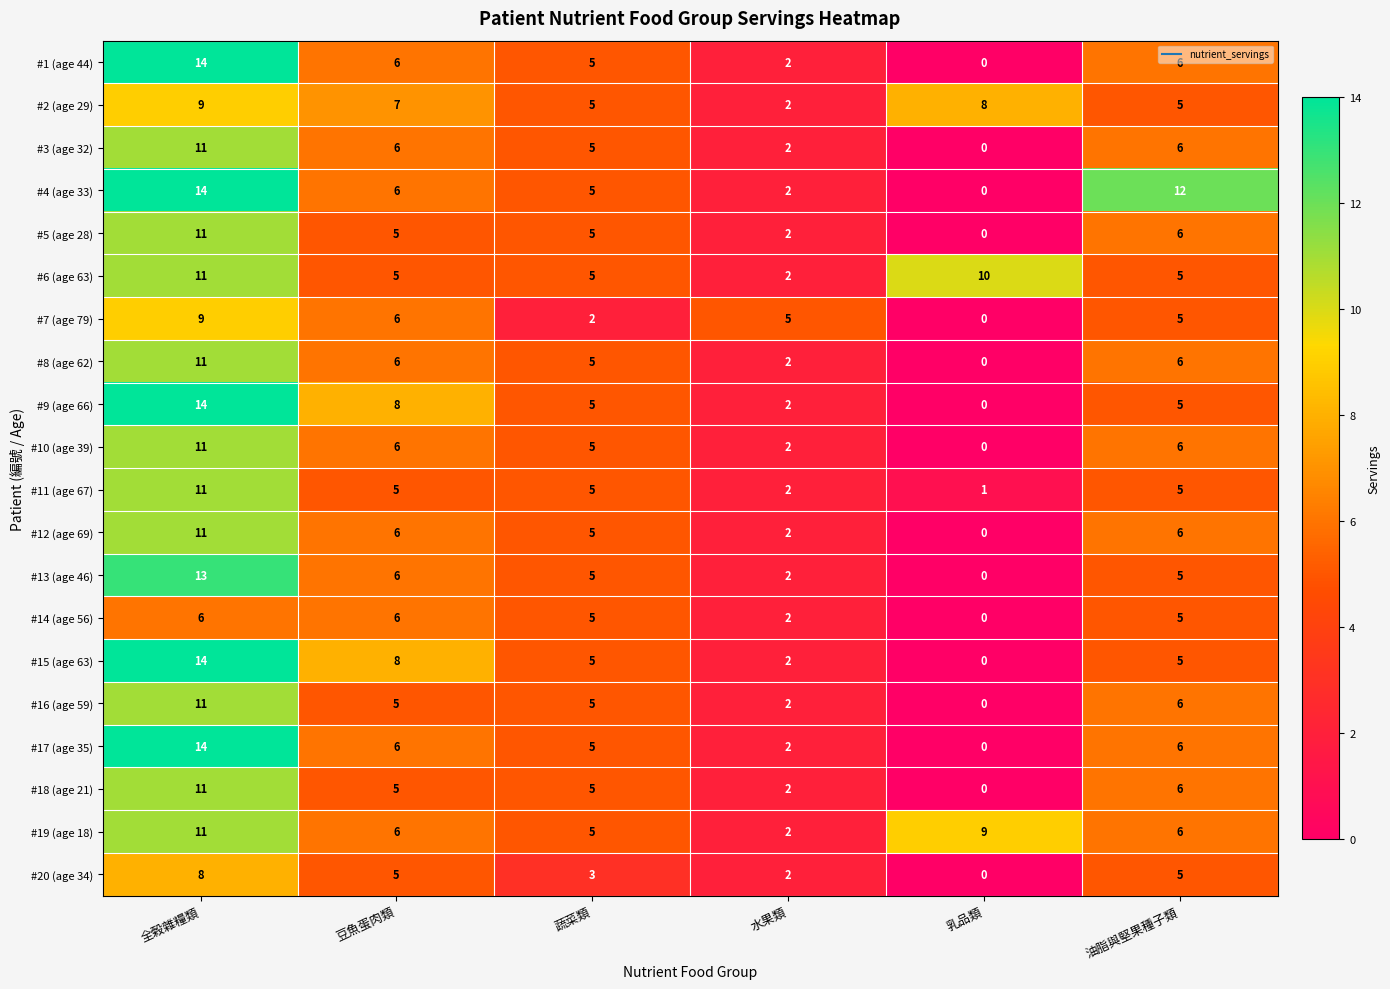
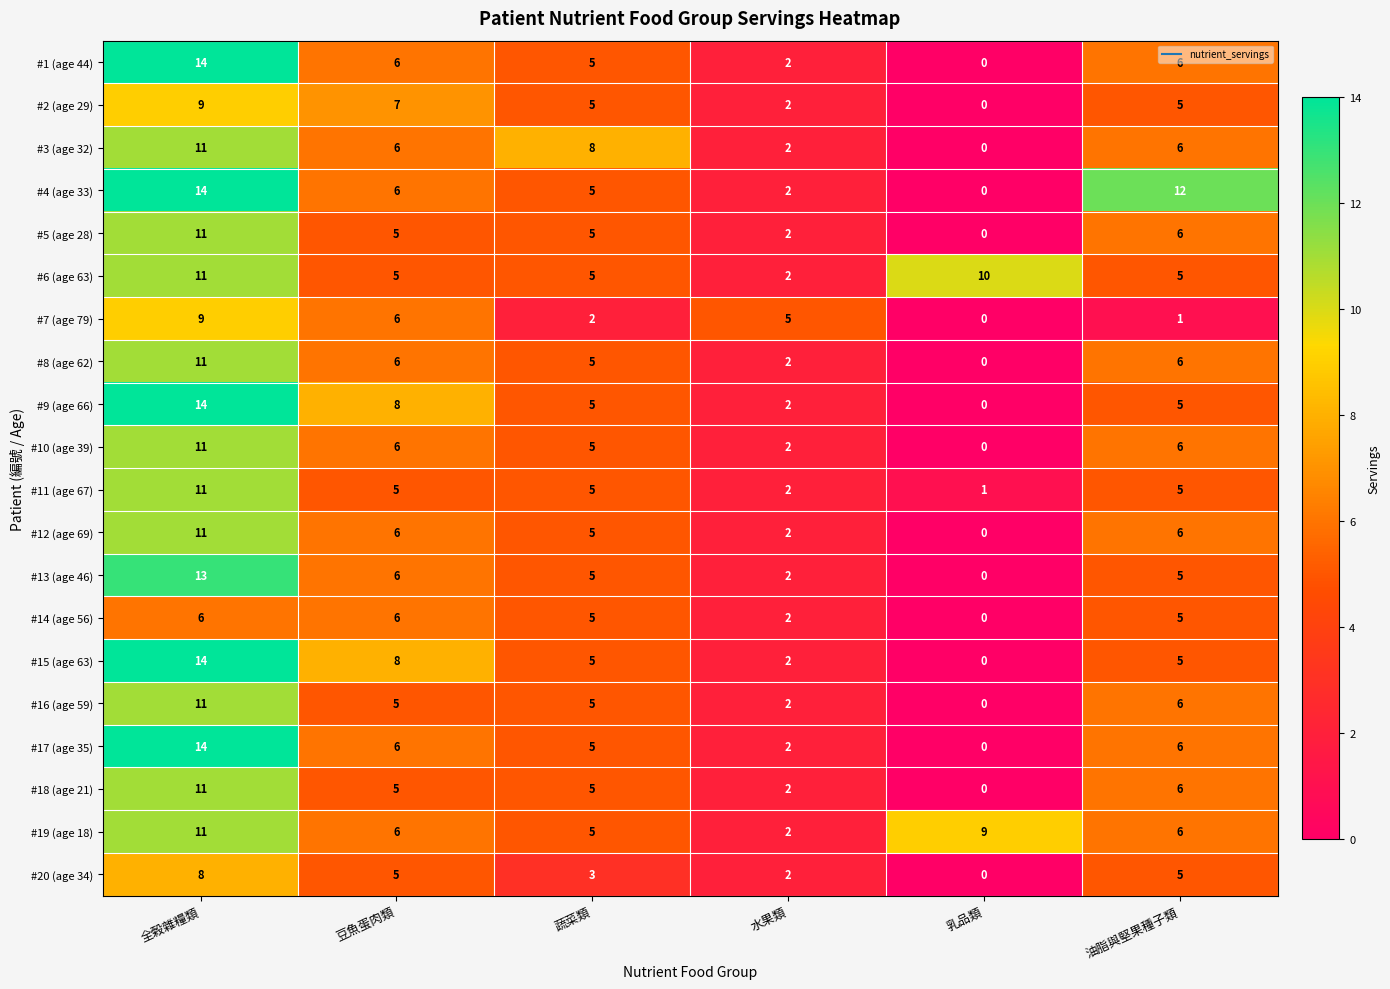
  {
    "#1 (age 44)": {
      "全榖雜糧類": 14,
      "豆魚蛋肉類": 6,
      "蔬菜類": 5,
      "水果類": 2,
      "乳品類": 0
    },
    "#2 (age 29)": {
      "全榖雜糧類": 9,
      "豆魚蛋肉類": 7,
      "蔬菜類": 5,
      "水果類": 2,
-     "乳品類": 8,
+     "乳品類": 0,
      "油脂與堅果種子類": 5
    },
    "#3 (age 32)": {
      "全榖雜糧類": 11,
      "豆魚蛋肉類": 6,
-     "蔬菜類": 5,
+     "蔬菜類": 8,
      "水果類": 2,
      "乳品類": 0,
      "油脂與堅果種子類": 6
    },
    "#4 (age 33)": {
      "全榖雜糧類": 14,
      "豆魚蛋肉類": 6,
      "蔬菜類": 5,
      "水果類": 2,
      "乳品類": 0,
      "油脂與堅果種子類": 12
    },
    "#5 (age 28)": {
      "全榖雜糧類": 11,
      "豆魚蛋肉類": 5,
      "蔬菜類": 5,
      "水果類": 2,
      "乳品類": 0,
      "油脂與堅果種子類": 6
    },
    "#6 (age 63)": {
      "全榖雜糧類": 11,
      "豆魚蛋肉類": 5,
      "蔬菜類": 5,
      "水果類": 2,
      "乳品類": 10,
      "油脂與堅果種子類": 5
    },
    "#7 (age 79)": {
      "全榖雜糧類": 9,
      "豆魚蛋肉類": 6,
      "蔬菜類": 2,
      "水果類": 5,
      "乳品類": 0,
-     "油脂與堅果種子類": 5
+     "油脂與堅果種子類": 1
    },
    "#8 (age 62)": {
      "全榖雜糧類": 11,
      "豆魚蛋肉類": 6,
      "蔬菜類": 5,
      "水果類": 2,
      "乳品類": 0,
      "油脂與堅果種子類": 6
    },
    "#9 (age 66)": {
      "全榖雜糧類": 14,
      "豆魚蛋肉類": 8,
      "蔬菜類": 5,
      "水果類": 2,
      "乳品類": 0,
      "油脂與堅果種子類": 5
    },
    "#10 (age 39)": {
      "全榖雜糧類": 11,
      "豆魚蛋肉類": 6,
      "蔬菜類": 5,
      "水果類": 2,
      "乳品類": 0,
      "油脂與堅果種子類": 6
    },
    "#11 (age 67)": {
      "全榖雜糧類": 11,
      "豆魚蛋肉類": 5,
      "蔬菜類": 5,
      "水果類": 2,
      "乳品類": 1,
      "油脂與堅果種子類": 5
    },
    "#12 (age 69)": {
      "全榖雜糧類": 11,
      "豆魚蛋肉類": 6,
      "蔬菜類": 5,
      "水果類": 2,
      "乳品類": 0,
      "油脂與堅果種子類": 6
    },
    "#13 (age 46)": {
      "全榖雜糧類": 13,
      "豆魚蛋肉類": 6,
      "蔬菜類": 5,
      "水果類": 2,
      "乳品類": 0,
      "油脂與堅果種子類": 5
    },
    "#14 (age 56)": {
      "全榖雜糧類": 6,
      "豆魚蛋肉類": 6,
      "蔬菜類": 5,
      "水果類": 2,
      "乳品類": 0,
      "油脂與堅果種子類": 5
    },
    "#15 (age 63)": {
      "全榖雜糧類": 14,
      "豆魚蛋肉類": 8,
      "蔬菜類": 5,
      "水果類": 2,
      "乳品類": 0,
      "油脂與堅果種子類": 5
    },
    "#16 (age 59)": {
      "全榖雜糧類": 11,
      "豆魚蛋肉類": 5,
      "蔬菜類": 5,
      "水果類": 2,
      "乳品類": 0,
      "油脂與堅果種子類": 6
    },
    "#17 (age 35)": {
      "全榖雜糧類": 14,
      "豆魚蛋肉類": 6,
      "蔬菜類": 5,
      "水果類": 2,
      "乳品類": 0,
      "油脂與堅果種子類": 6
    },
    "#18 (age 21)": {
      "全榖雜糧類": 11,
      "豆魚蛋肉類": 5,
      "蔬菜類": 5,
      "水果類": 2,
      "乳品類": 0,
      "油脂與堅果種子類": 6
    },
    "#19 (age 18)": {
      "全榖雜糧類": 11,
      "豆魚蛋肉類": 6,
      "蔬菜類": 5,
      "水果類": 2,
      "乳品類": 9,
      "油脂與堅果種子類": 6
    },
    "#20 (age 34)": {
      "全榖雜糧類": 8,
      "豆魚蛋肉類": 5,
      "蔬菜類": 3,
      "水果類": 2,
      "乳品類": 0,
      "油脂與堅果種子類": 5
    }
  }
